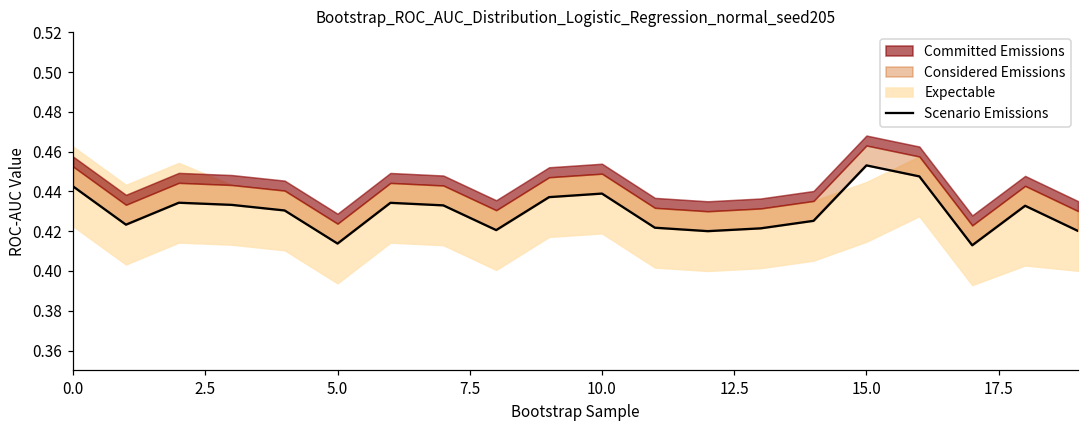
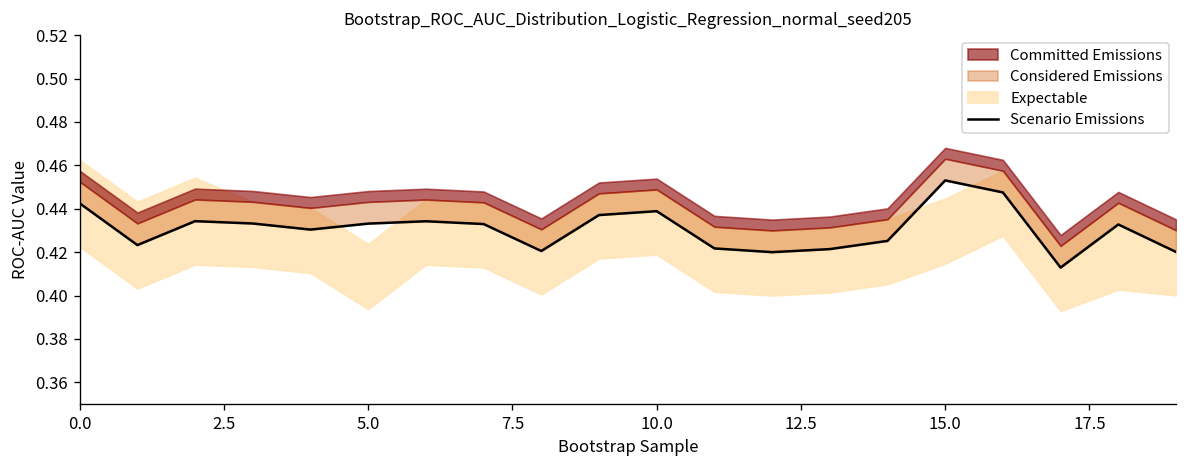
  {
    "Scenario Emissions": {
      "0.0": 0.443,
-     "5.0": 0.414,
+     "5.0": 0.433,
      "10.0": 0.439,
      "15.0": 0.453
    },
    "Committed Emissions": {
      "0.0": 0.005,
      "5.0": 0.005,
      "10.0": 0.005,
      "15.0": 0.005
    }
  }
